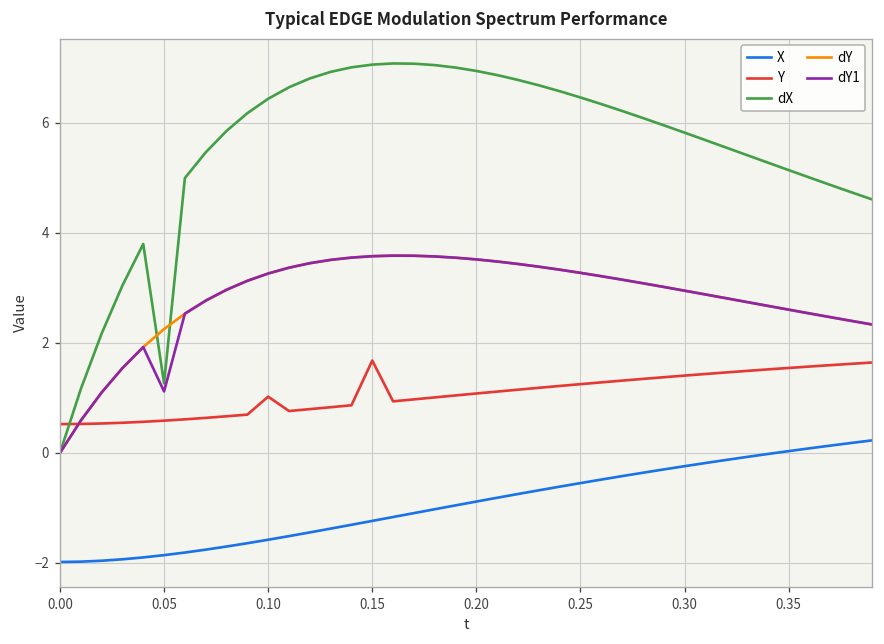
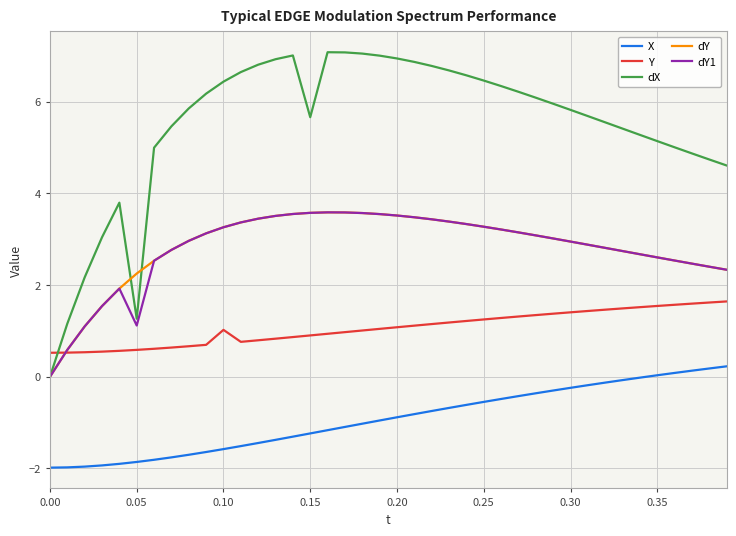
  {
    "X": {
      "0.00": -2.0,
      "0.05": -1.9,
      "0.10": -1.6,
      "0.15": -1.2,
      "0.20": -0.9,
      "0.25": -0.5,
      "0.30": -0.2,
      "0.35": 0.0
    },
    "Y": {
      "0.00": 0.5,
      "0.05": 0.6,
      "0.10": 1.0,
-     "0.15": 1.7,
+     "0.15": 0.9,
      "0.20": 1.1,
      "0.25": 1.3,
      "0.30": 1.4,
      "0.35": 1.5
    },
    "dX": {
      "0.05": 1.3,
      "0.10": 6.4,
-     "0.15": 7.1,
+     "0.15": 5.7,
      "0.20": 6.9,
      "0.25": 6.5,
      "0.30": 5.8,
      "0.35": 5.1
    },
    "dY": {
      "0.05": 2.3
    },
    "dY1": {
      "0.05": 1.1
    }
  }
